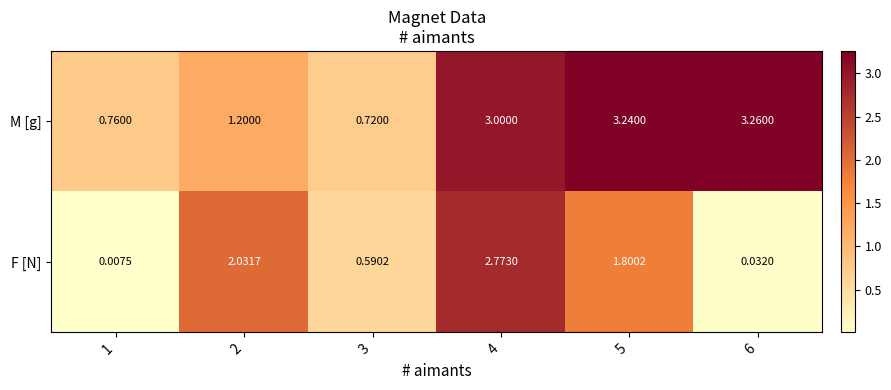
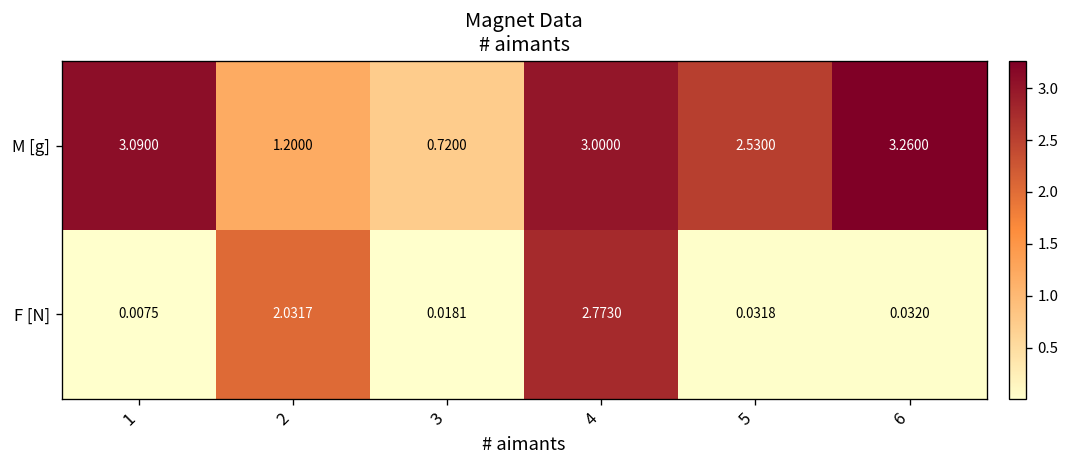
  {
    "M [g]": {
-     "1": 0.7600,
+     "1": 3.0900,
      "2": 1.2000,
      "3": 0.7200,
      "4": 3.0000,
-     "5": 3.2400,
+     "5": 2.5300,
      "6": 3.2600
    },
    "F [N]": {
      "1": 0.0075,
      "2": 2.0317,
-     "3": 0.5902,
+     "3": 0.0181,
      "4": 2.7730,
-     "5": 1.8002,
+     "5": 0.0318,
      "6": 0.0320
    }
  }
